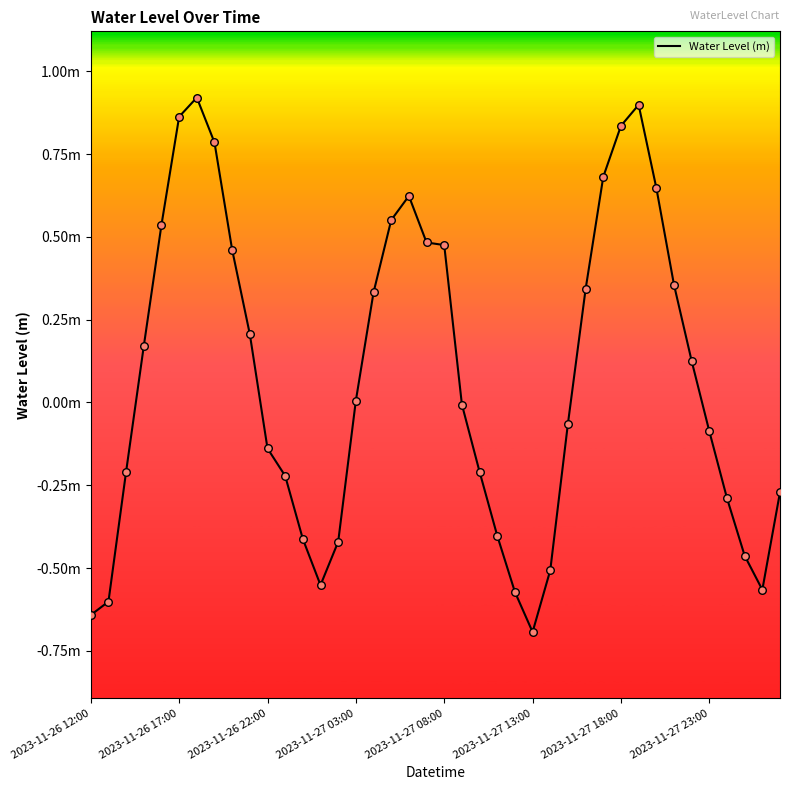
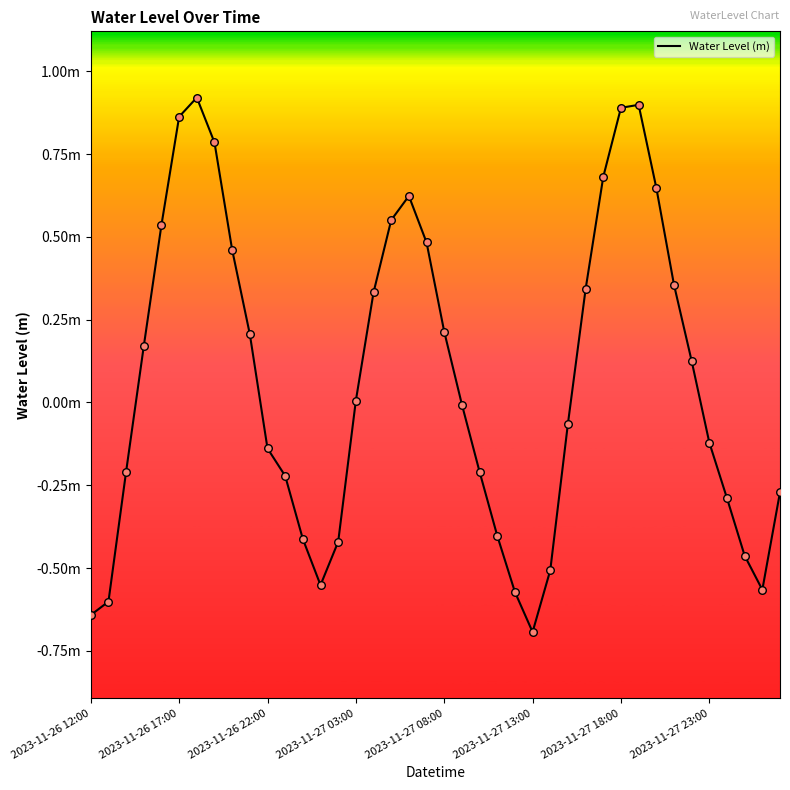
  {
    "2023-11-26 12:00": "-0.64m",
    "2023-11-26 17:00": "0.86m",
    "2023-11-26 22:00": "-0.14m",
    "2023-11-27 03:00": "0.01m",
-   "2023-11-27 08:00": "0.48m",
+   "2023-11-27 08:00": "0.21m",
    "2023-11-27 13:00": "-0.69m",
-   "2023-11-27 18:00": "0.84m",
-   "2023-11-27 23:00": "-0.09m"
+   "2023-11-27 18:00": "0.89m",
+   "2023-11-27 23:00": "-0.12m"
  }
